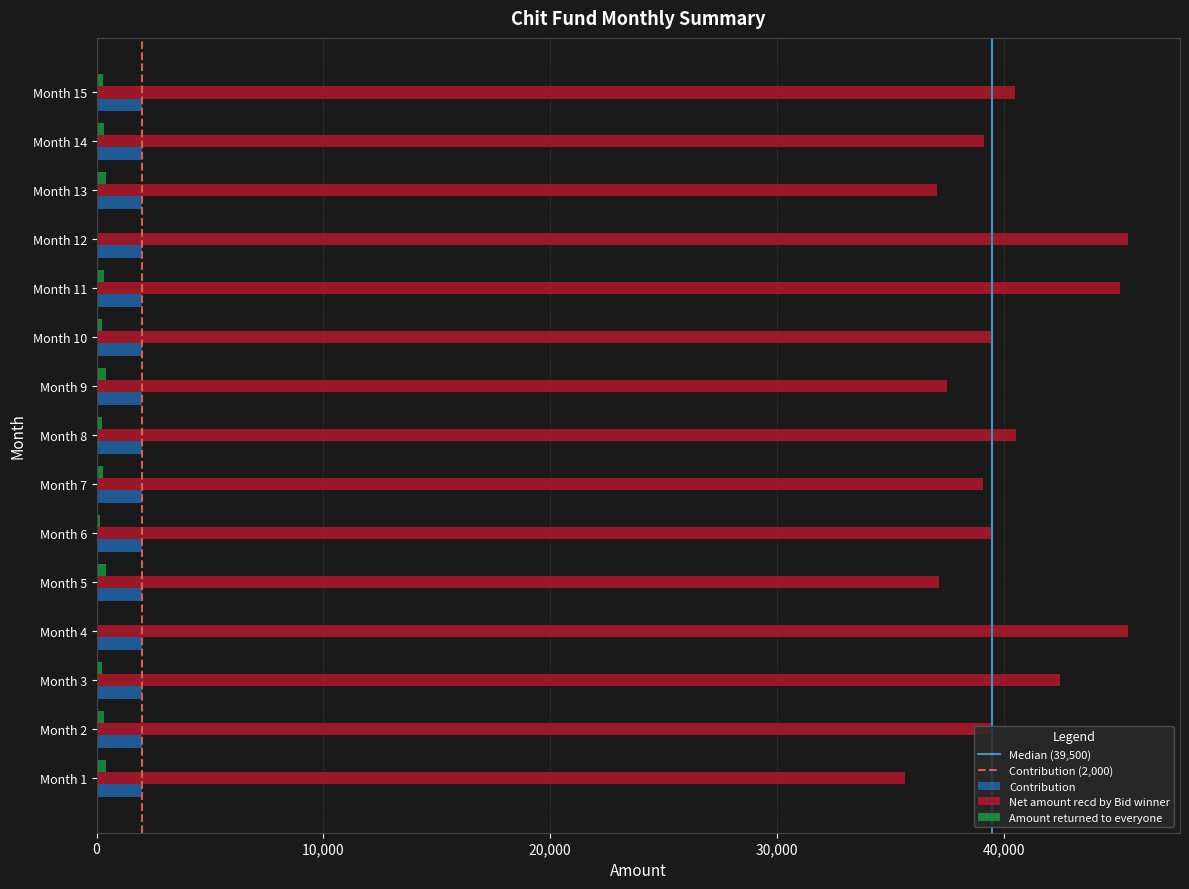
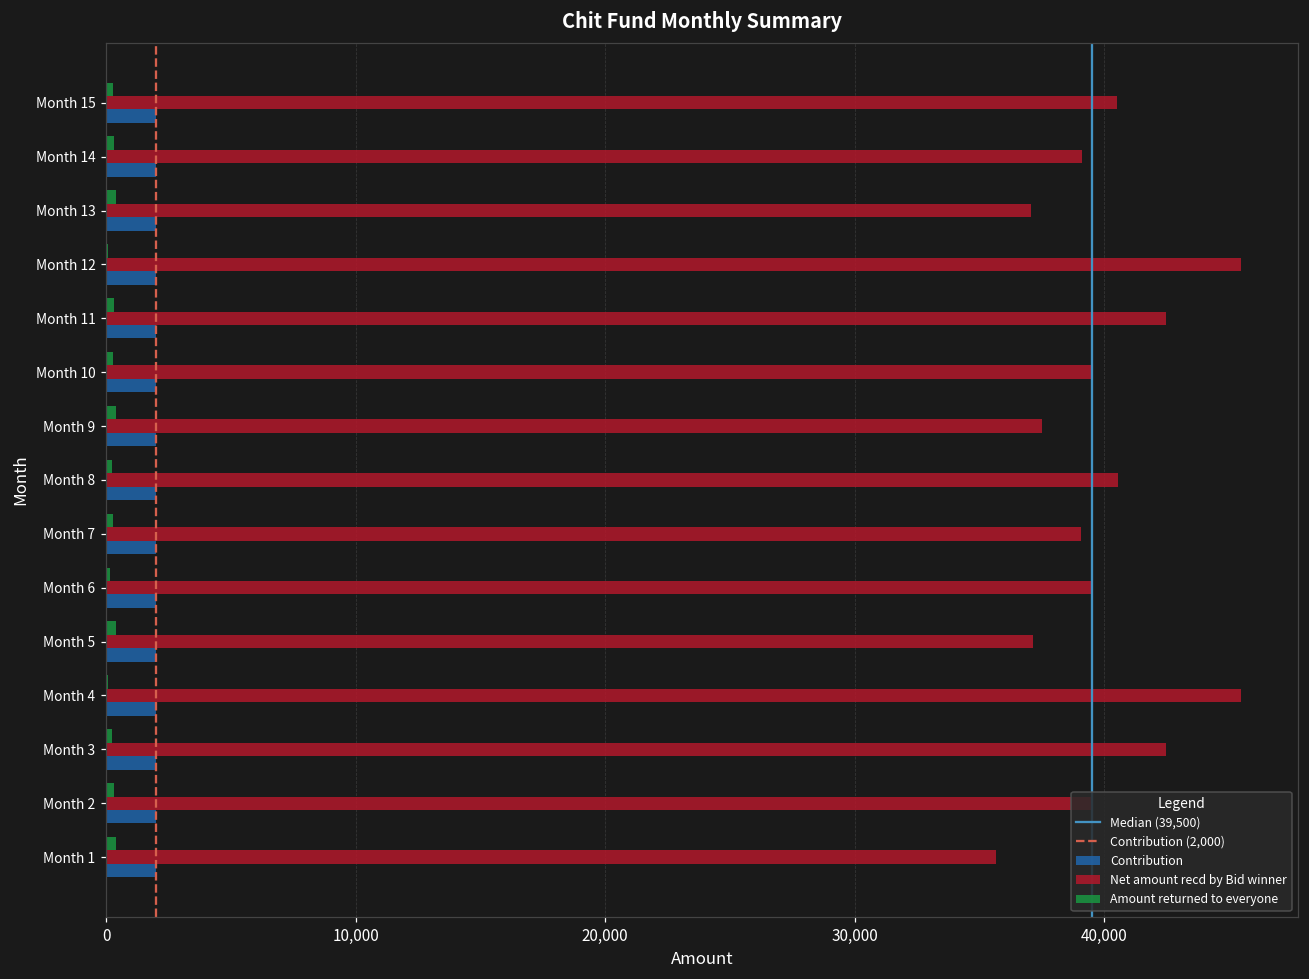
  {
    "Contribution": {
      "Month 15": "2,000",
      "Month 14": "2,000",
      "Month 13": "2,000",
      "Month 12": "2,000",
      "Month 11": "2,000",
      "Month 10": "2,000",
      "Month 9": "2,000",
      "Month 8": "2,000",
      "Month 7": "2,000",
      "Month 6": "2,000",
      "Month 5": "2,000",
      "Month 4": "2,000",
      "Month 3": "2,000",
      "Month 2": "2,000",
      "Month 1": "2,000"
    },
    "Net amount recd by Bid winner": {
      "Month 15": "40,500",
      "Month 14": "39,100",
      "Month 13": "37,100",
      "Month 12": "45,500",
-     "Month 11": "45,100",
+     "Month 11": "42,500",
      "Month 10": "39,500",
      "Month 9": "37,500",
      "Month 8": "40,500",
      "Month 7": "39,100",
      "Month 6": "39,500",
      "Month 5": "37,100",
      "Month 4": "45,500",
      "Month 3": "42,500",
      "Month 1": "35,700"
    },
    "Amount returned to everyone": {
      "Month 15": "300",
      "Month 14": "300",
      "Month 13": "400",
      "Month 11": "300",
      "Month 10": "300",
      "Month 9": "400",
      "Month 8": "200",
      "Month 7": "300",
      "Month 6": "200",
      "Month 5": "400",
      "Month 3": "200",
      "Month 2": "300",
      "Month 1": "400"
    }
  }
